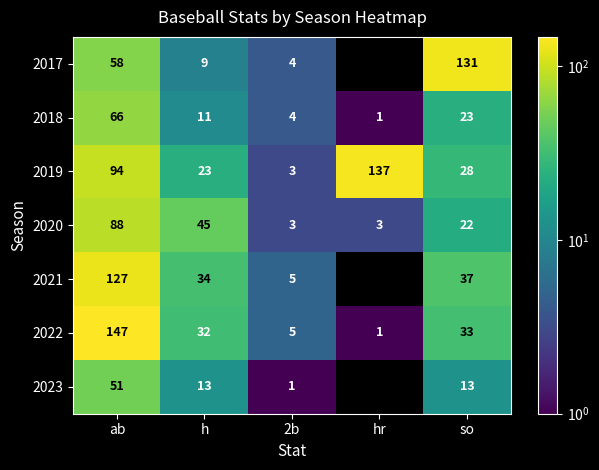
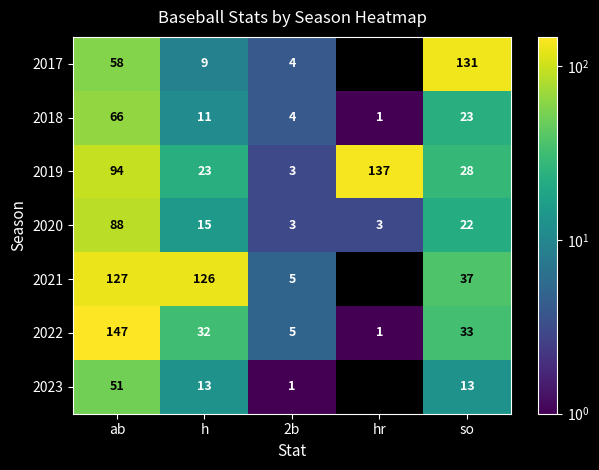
  {
    "2017": {
      "ab": 58,
      "h": 9,
      "2b": 4,
      "so": 131
    },
    "2018": {
      "ab": 66,
      "h": 11,
      "2b": 4,
      "hr": 1,
      "so": 23
    },
    "2019": {
      "ab": 94,
      "h": 23,
      "2b": 3,
      "hr": 137,
      "so": 28
    },
    "2020": {
      "ab": 88,
-     "h": 45,
+     "h": 15,
      "2b": 3,
      "hr": 3,
      "so": 22
    },
    "2021": {
      "ab": 127,
-     "h": 34,
+     "h": 126,
      "2b": 5,
      "so": 37
    },
    "2022": {
      "ab": 147,
      "h": 32,
      "2b": 5,
      "hr": 1,
      "so": 33
    },
    "2023": {
      "ab": 51,
      "h": 13,
      "2b": 1,
      "so": 13
    }
  }
